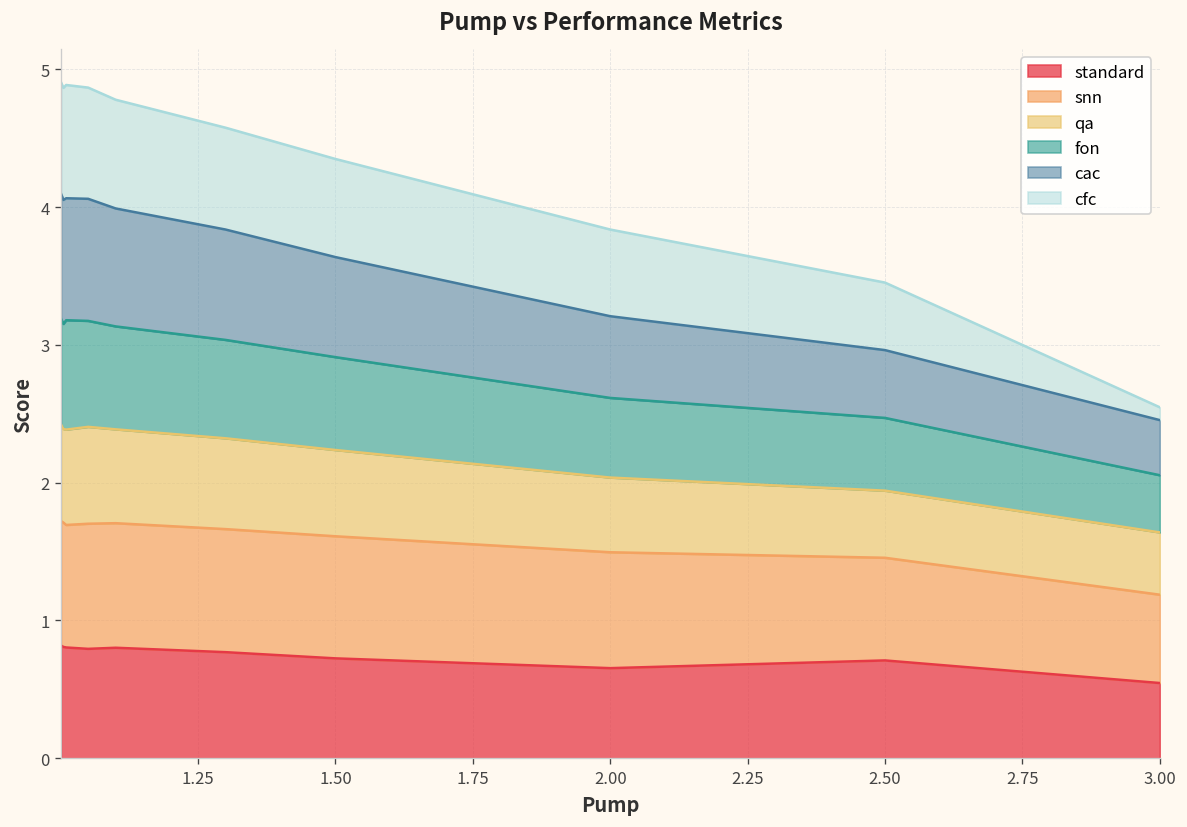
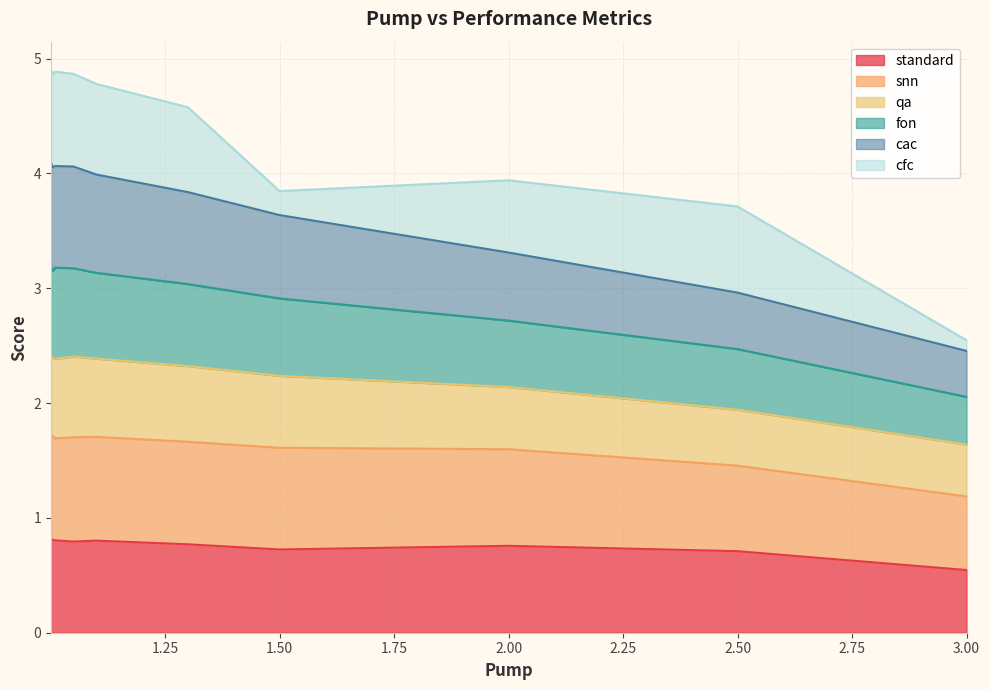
  {
    "standard": {
      "1.50": 0.73,
-     "2.00": 0.65,
+     "2.00": 0.76,
      "2.50": 0.71,
      "3.00": 0.55
    },
    "cfc": {
-     "1.50": 0.71,
+     "1.50": 0.21,
      "2.00": 0.63,
-     "2.50": 0.49,
+     "2.50": 0.75,
      "3.00": 0.09
    }
  }
